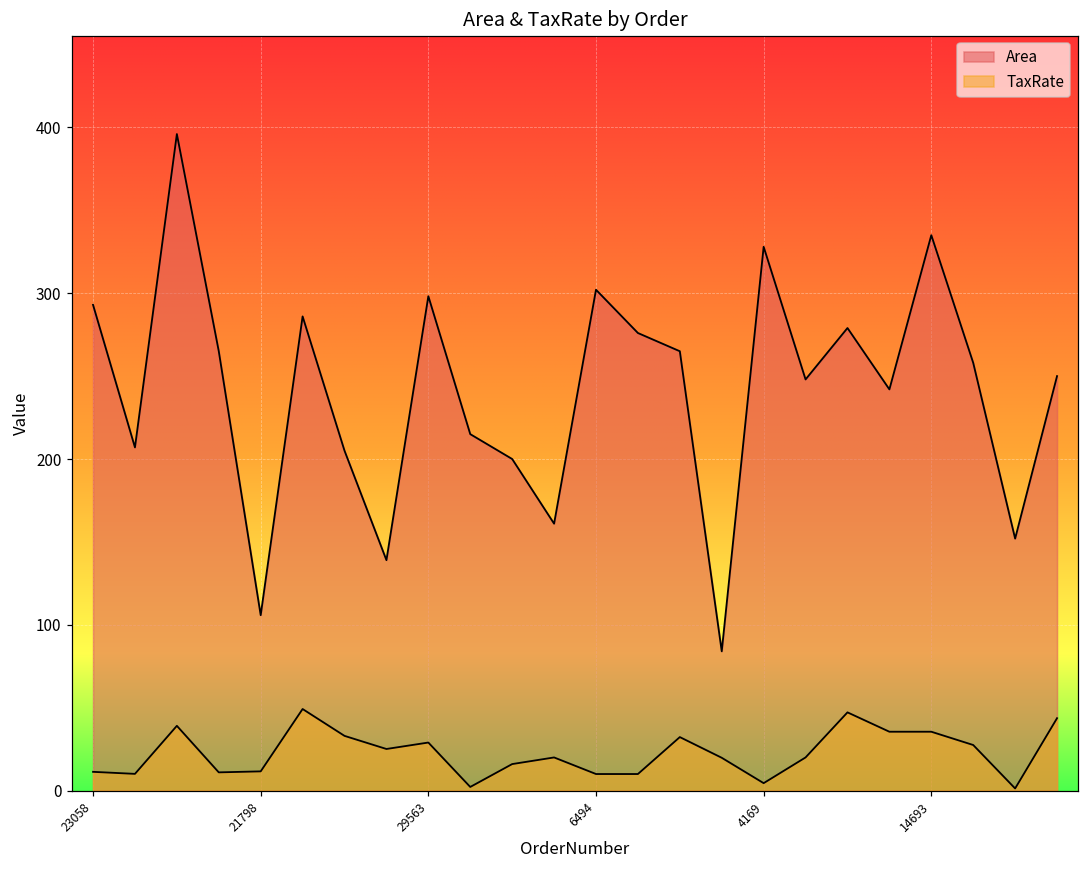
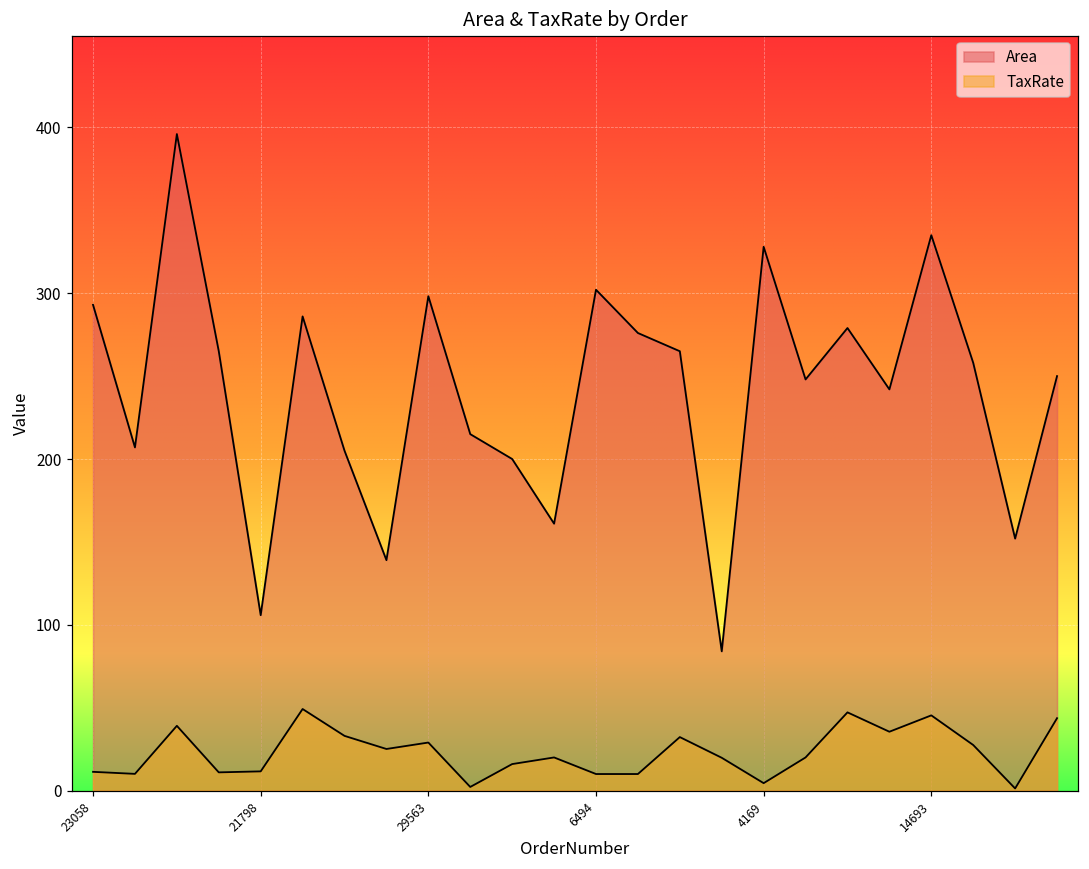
  {
    "Area": {
      "23058": 293,
      "21798": 106,
      "29563": 298,
      "6494": 302,
      "4169": 328,
      "14693": 335
    },
    "TaxRate": {
      "23058": 11,
      "21798": 12,
      "29563": 29,
      "6494": 10,
      "4169": 4,
-     "14693": 36
+     "14693": 45
    }
  }
